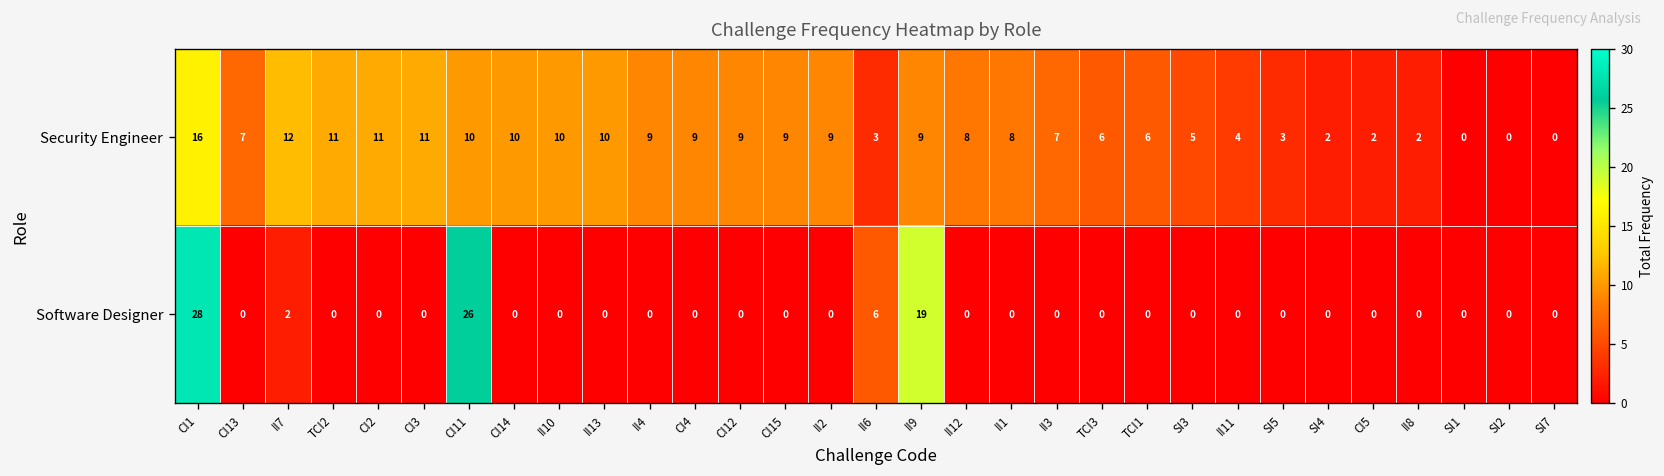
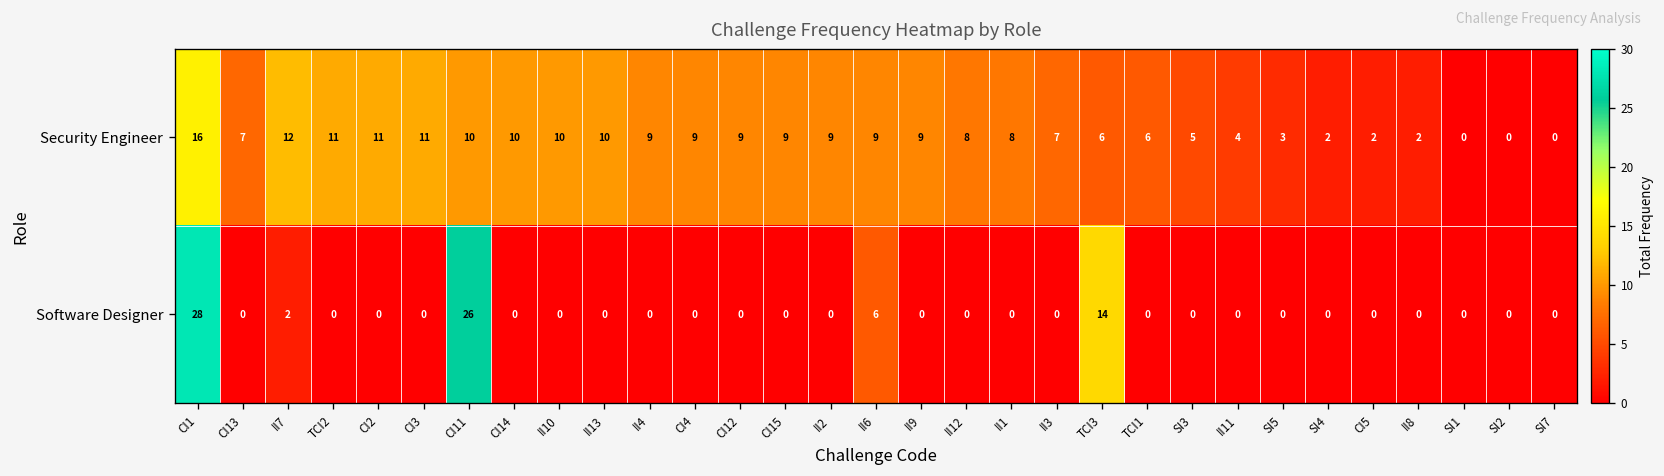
  {
    "Security Engineer": {
      "CI1": 16,
      "CI13": 7,
      "II7": 12,
      "TCI2": 11,
      "CI2": 11,
      "CI3": 11,
      "CI11": 10,
      "CI14": 10,
      "II10": 10,
      "II13": 10,
      "II4": 9,
      "CI4": 9,
      "CI12": 9,
      "CI15": 9,
      "II2": 9,
-     "II6": 3,
+     "II6": 9,
      "II9": 9,
      "II12": 8,
      "II1": 8,
      "II3": 7,
      "TCI3": 6,
      "TCI1": 6,
      "SI3": 5,
      "II11": 4,
      "SI5": 3,
      "SI4": 2,
      "CI5": 2,
      "II8": 2,
      "SI1": 0,
      "SI2": 0,
      "SI7": 0
    },
    "Software Designer": {
      "CI1": 28,
      "CI13": 0,
      "II7": 2,
      "TCI2": 0,
      "CI2": 0,
      "CI3": 0,
      "CI11": 26,
      "CI14": 0,
      "II10": 0,
      "II13": 0,
      "II4": 0,
      "CI4": 0,
      "CI12": 0,
      "CI15": 0,
      "II2": 0,
      "II6": 6,
-     "II9": 19,
+     "II9": 0,
      "II12": 0,
      "II1": 0,
      "II3": 0,
-     "TCI3": 0,
+     "TCI3": 14,
      "TCI1": 0,
      "SI3": 0,
      "II11": 0,
      "SI5": 0,
      "SI4": 0,
      "CI5": 0,
      "II8": 0,
      "SI1": 0,
      "SI2": 0,
      "SI7": 0
    }
  }
